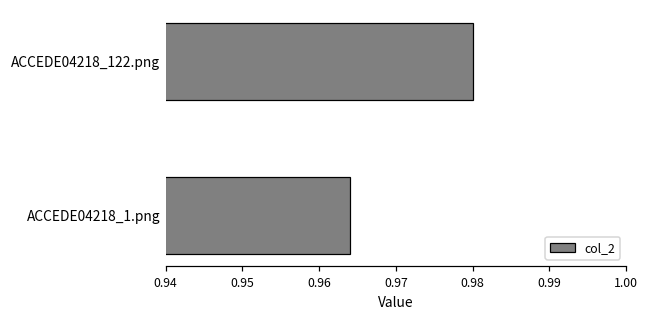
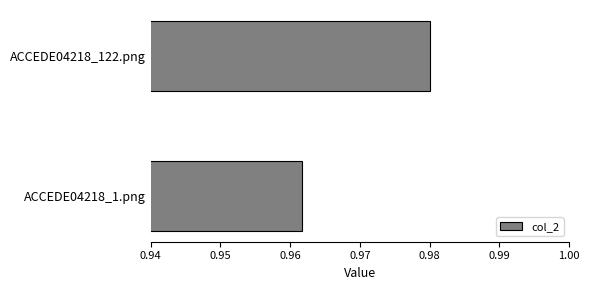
  {
    "ACCEDE04218_122.png": 0.980,
-   "ACCEDE04218_1.png": 0.964
+   "ACCEDE04218_1.png": 0.962
  }
